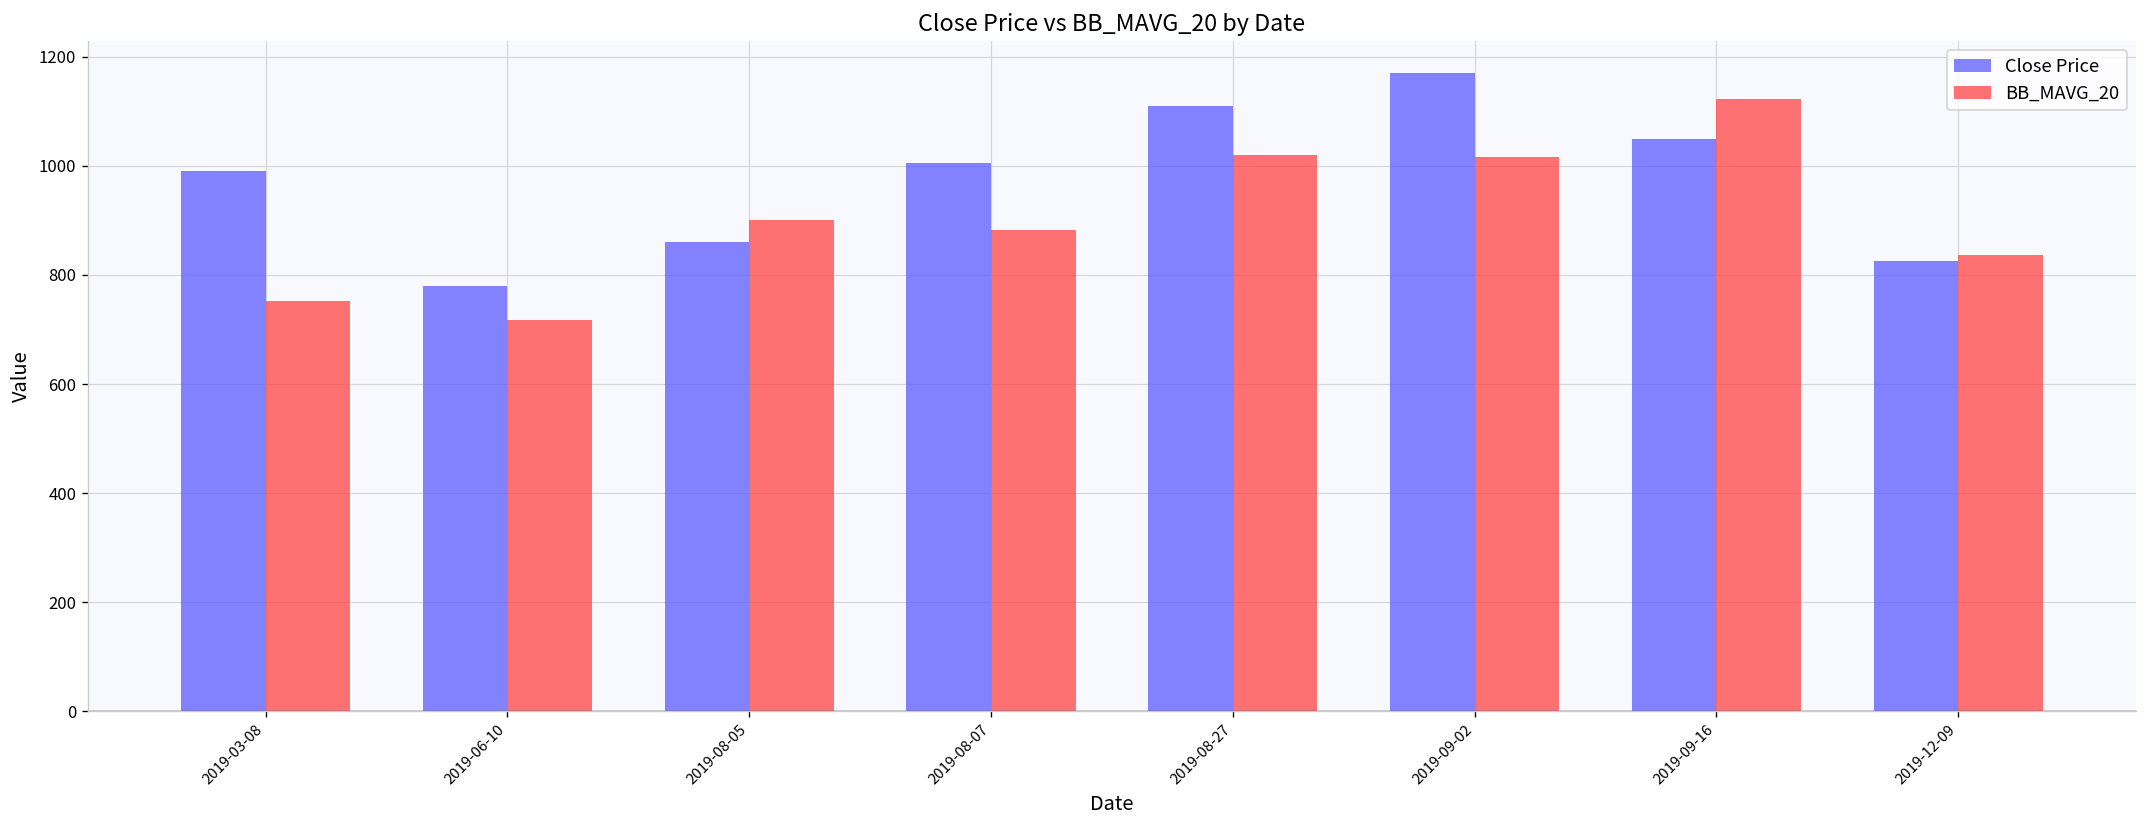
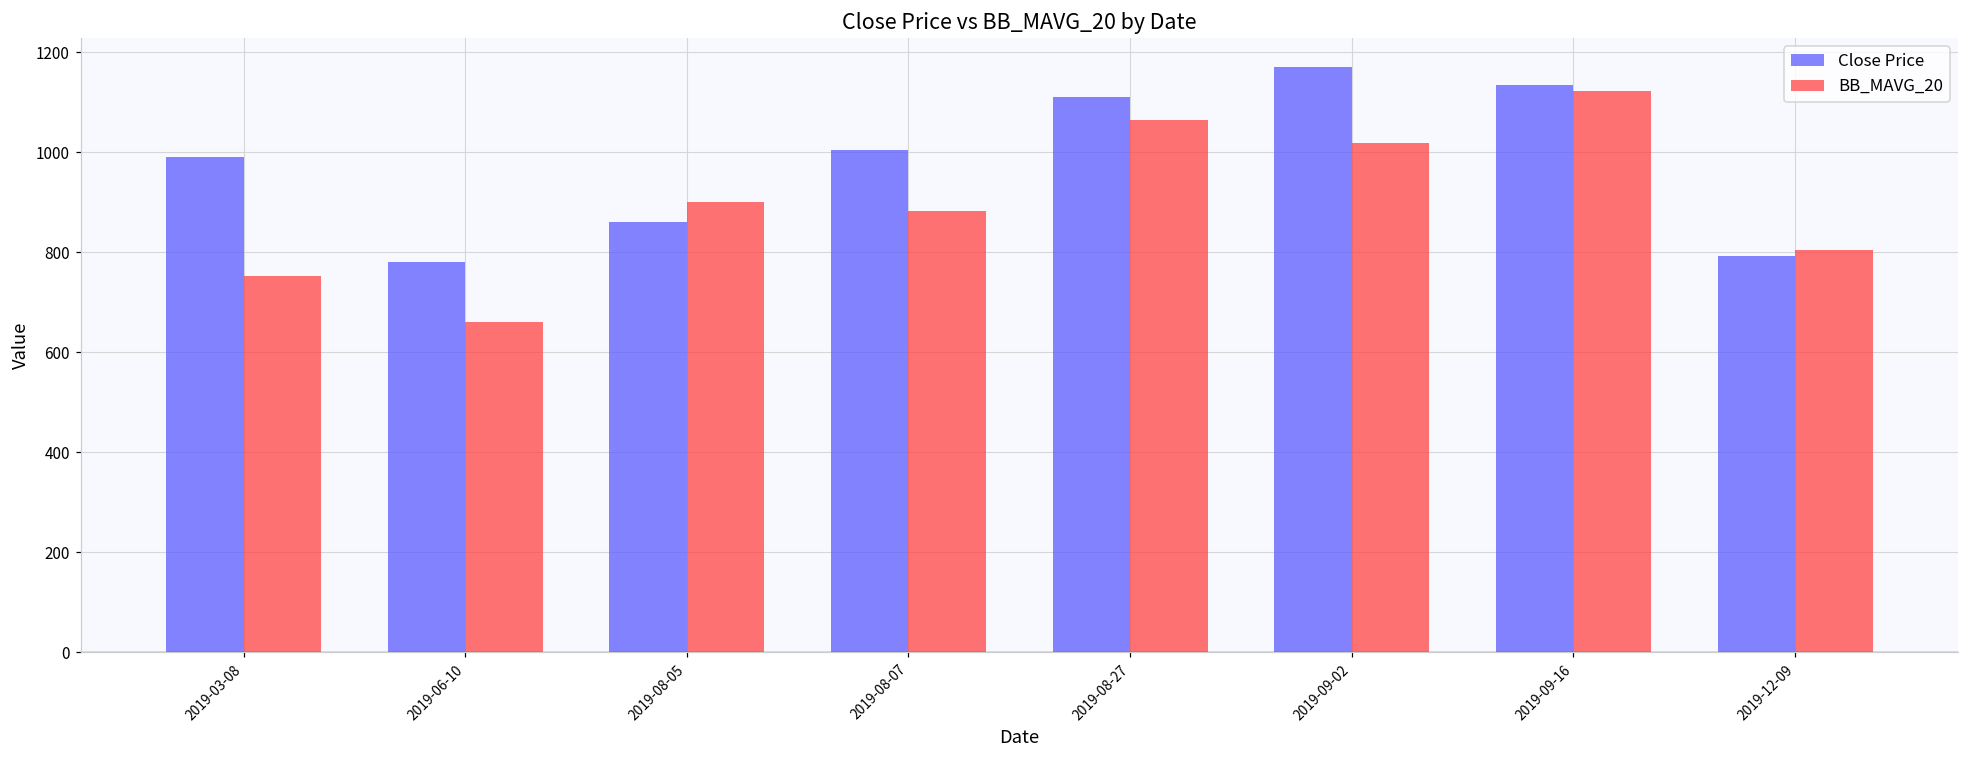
  {
    "Close Price": {
      "2019-03-08": 990,
      "2019-06-10": 780,
      "2019-08-05": 860,
      "2019-08-07": 1010,
      "2019-08-27": 1110,
      "2019-09-02": 1170,
-     "2019-09-16": 1050,
-     "2019-12-09": 830
+     "2019-09-16": 1130,
+     "2019-12-09": 790
    },
    "BB_MAVG_20": {
      "2019-03-08": 750,
-     "2019-06-10": 720,
+     "2019-06-10": 660,
      "2019-08-05": 900,
      "2019-08-07": 880,
-     "2019-08-27": 1020,
+     "2019-08-27": 1060,
      "2019-09-02": 1020,
      "2019-09-16": 1120,
-     "2019-12-09": 840
+     "2019-12-09": 800
    }
  }
